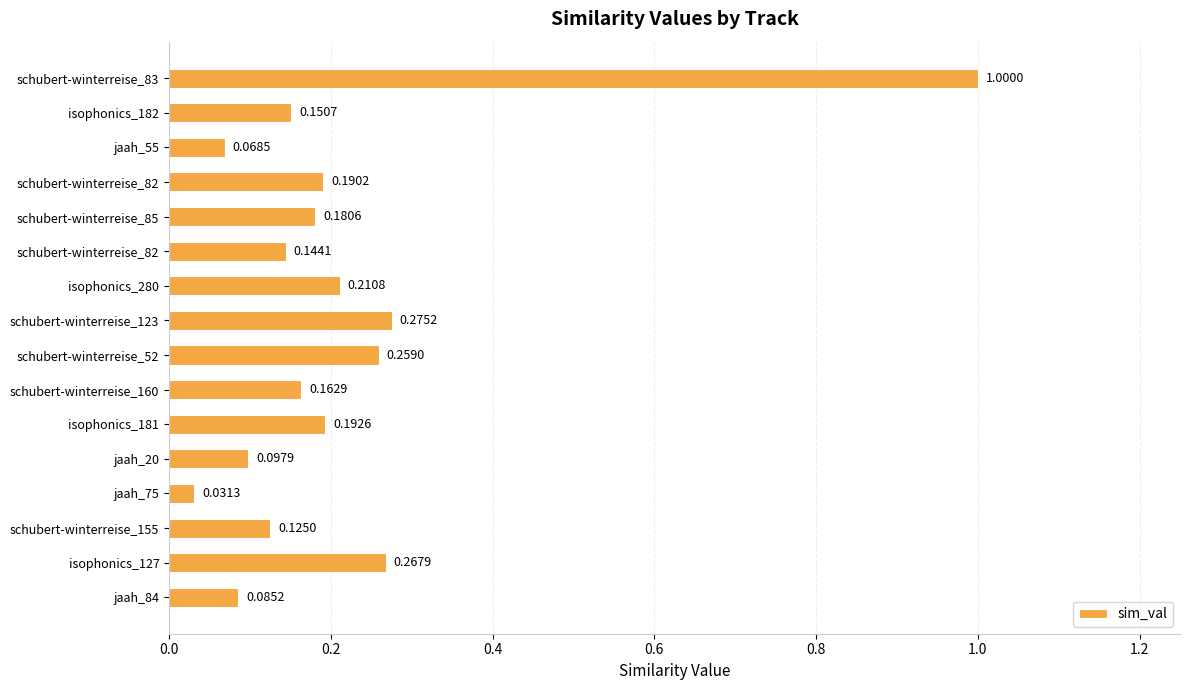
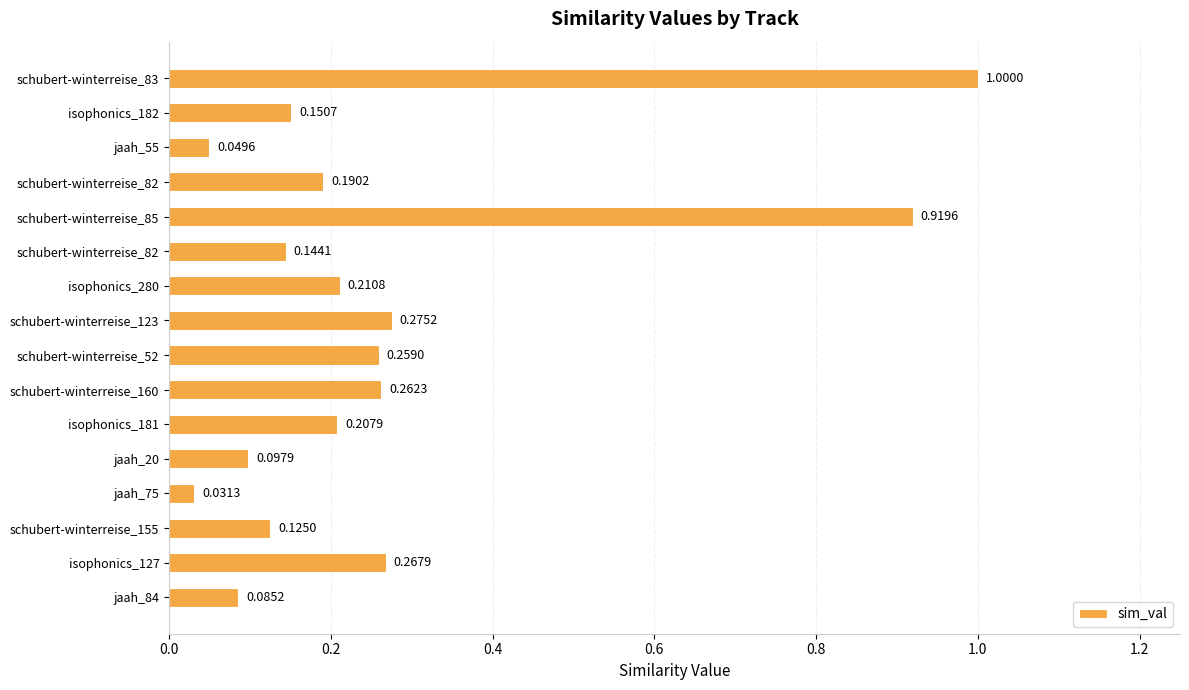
  {
    "schubert-winterreise_83": 1.0000,
    "isophonics_182": 0.1507,
-   "jaah_55": 0.0685,
-   "schubert-winterreise_85": 0.1806,
+   "jaah_55": 0.0496,
+   "schubert-winterreise_85": 0.9196,
    "isophonics_280": 0.2108,
    "schubert-winterreise_123": 0.2752,
    "schubert-winterreise_52": 0.2590,
-   "schubert-winterreise_160": 0.1629,
-   "isophonics_181": 0.1926,
+   "schubert-winterreise_160": 0.2623,
+   "isophonics_181": 0.2079,
    "jaah_20": 0.0979,
    "jaah_75": 0.0313,
    "schubert-winterreise_155": 0.1250,
    "isophonics_127": 0.2679,
    "jaah_84": 0.0852
  }
